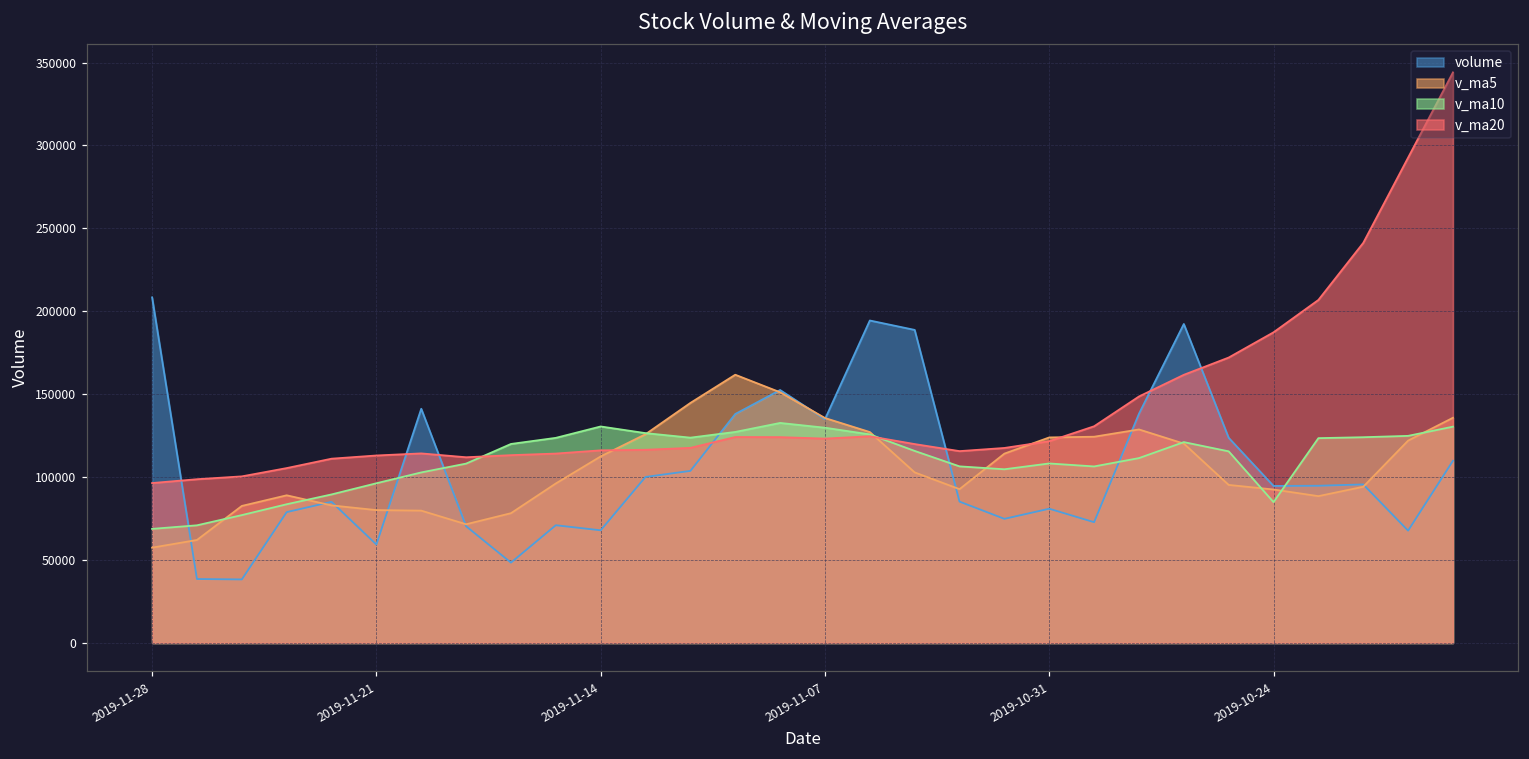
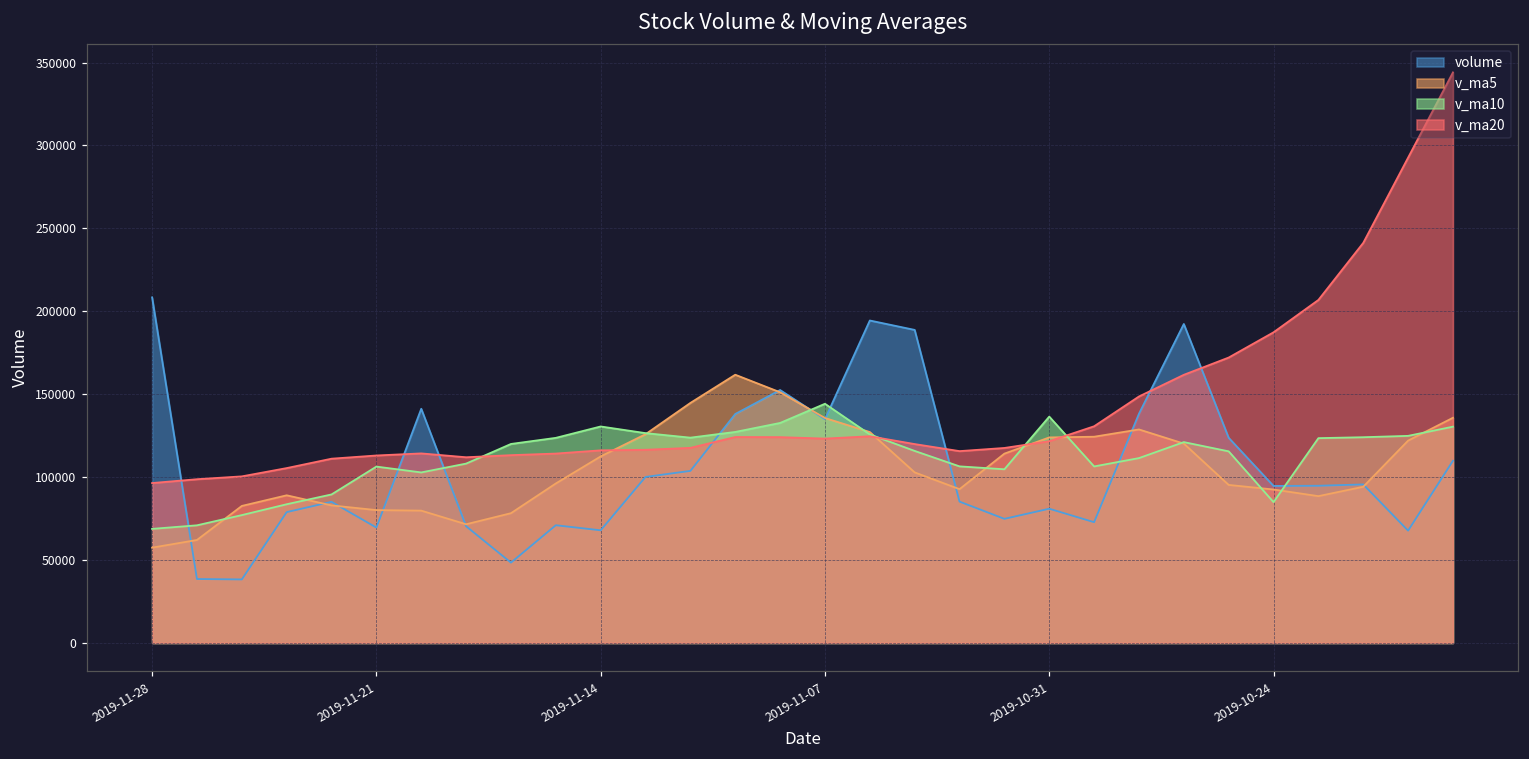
  {
    "volume": {
      "2019-11-28": 208000,
-     "2019-11-21": 59000,
+     "2019-11-21": 70000,
      "2019-11-14": 68000,
      "2019-10-31": 81000,
      "2019-10-24": 95000
    },
    "v_ma10": {
      "2019-11-28": 69000,
-     "2019-11-21": 96000,
+     "2019-11-21": 106000,
      "2019-11-14": 131000,
-     "2019-11-07": 130000,
-     "2019-10-31": 108000,
+     "2019-11-07": 144000,
+     "2019-10-31": 136000,
      "2019-10-24": 85000
    }
  }
